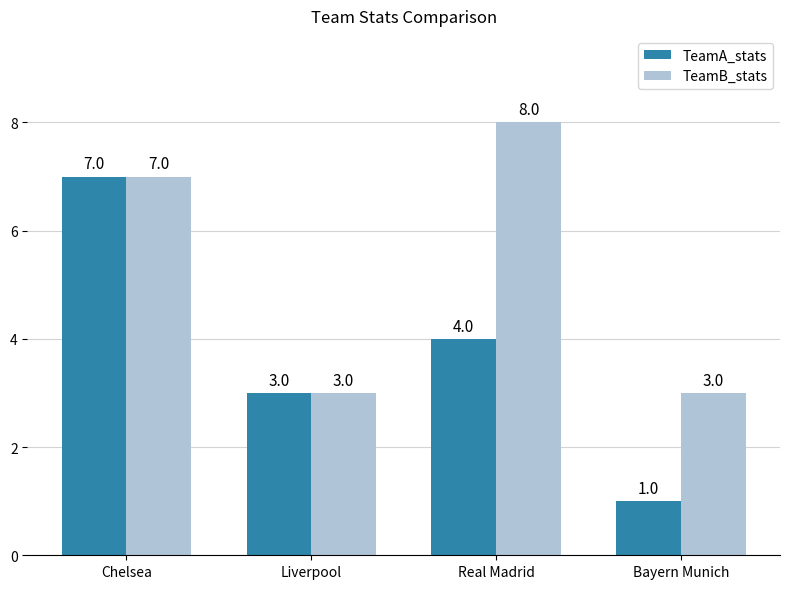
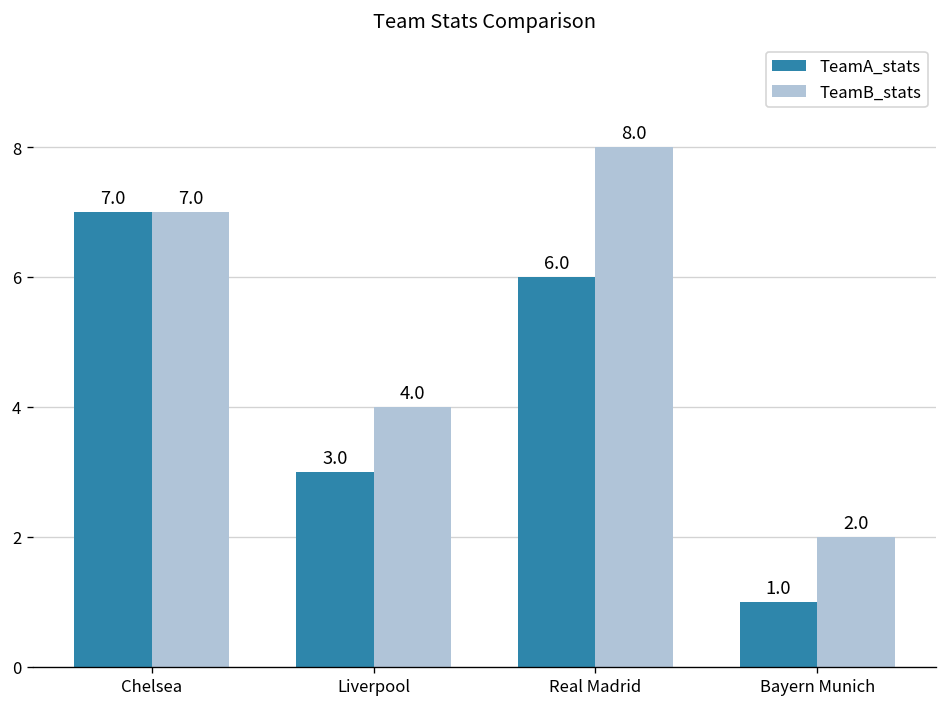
  {
    "TeamA_stats": {
      "Chelsea": 7.0,
      "Liverpool": 3.0,
-     "Real Madrid": 4.0,
+     "Real Madrid": 6.0,
      "Bayern Munich": 1.0
    },
    "TeamB_stats": {
      "Chelsea": 7.0,
-     "Liverpool": 3.0,
+     "Liverpool": 4.0,
      "Real Madrid": 8.0,
-     "Bayern Munich": 3.0
+     "Bayern Munich": 2.0
    }
  }
